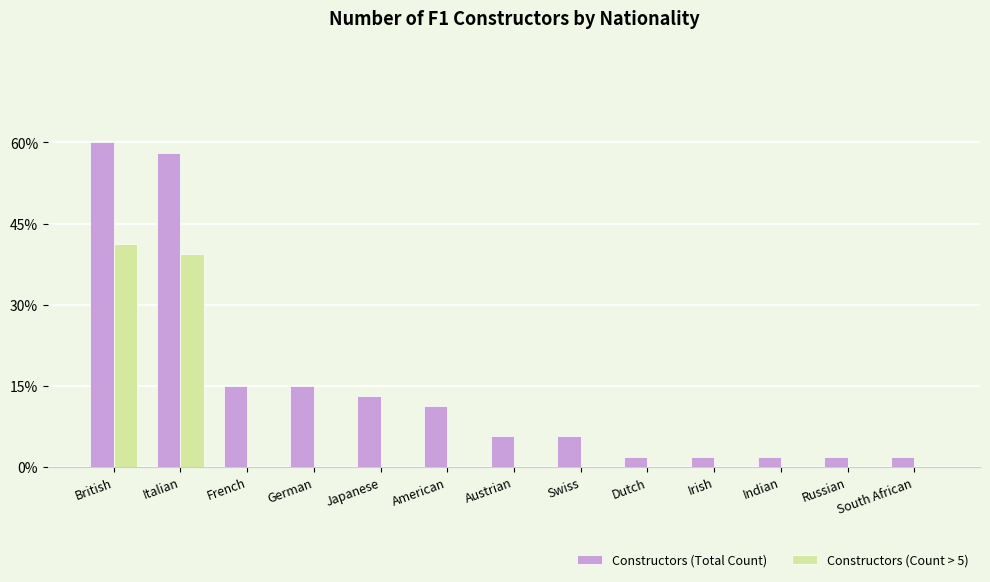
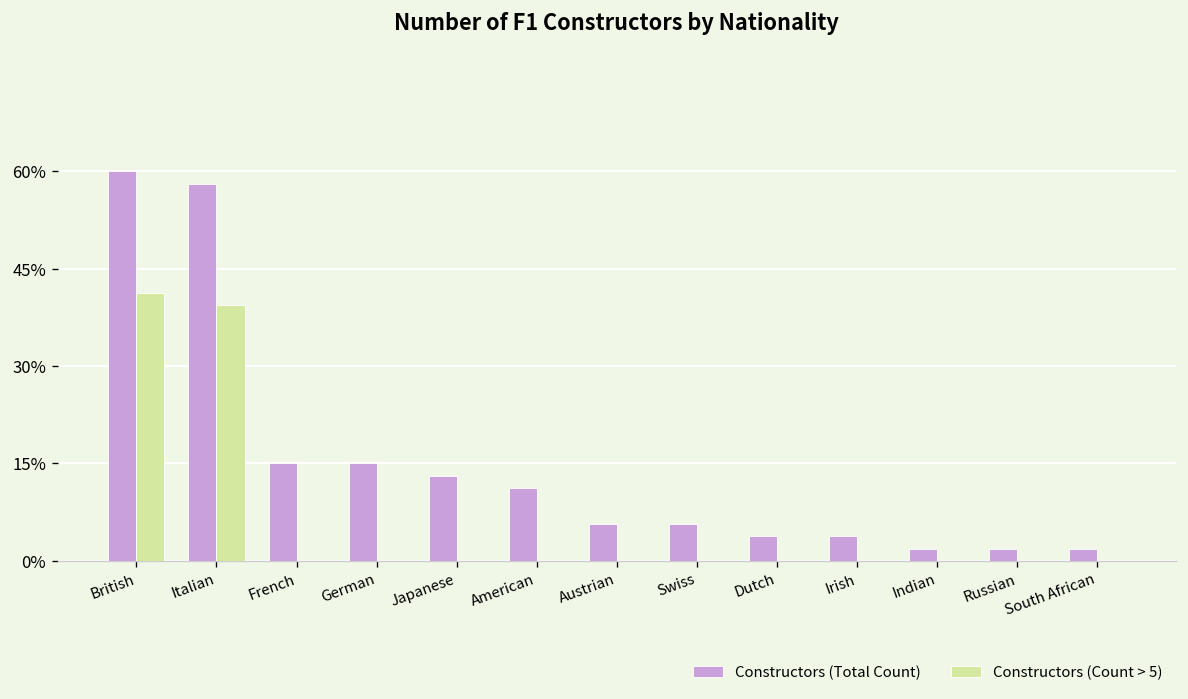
  {
    "Constructors (Total Count)": {
      "British": "60%",
      "Italian": "58%",
      "French": "15%",
      "German": "15%",
      "Japanese": "13%",
      "American": "11%",
      "Austrian": "6%",
      "Swiss": "6%",
-     "Dutch": "2%",
-     "Irish": "2%",
+     "Dutch": "4%",
+     "Irish": "4%",
      "Indian": "2%",
      "Russian": "2%",
      "South African": "2%"
    },
    "Constructors (Count > 5)": {
      "British": "41%",
      "Italian": "39%",
      "French": "0%",
      "German": "0%",
      "Japanese": "0%",
      "American": "0%",
      "Austrian": "0%",
      "Swiss": "0%",
      "Dutch": "0%",
      "Irish": "0%",
      "Indian": "0%",
      "Russian": "0%",
      "South African": "0%"
    }
  }
